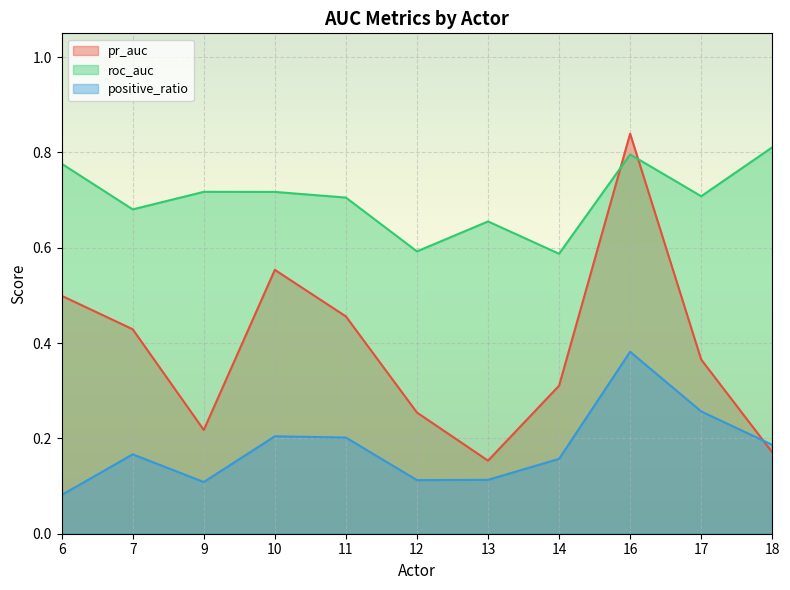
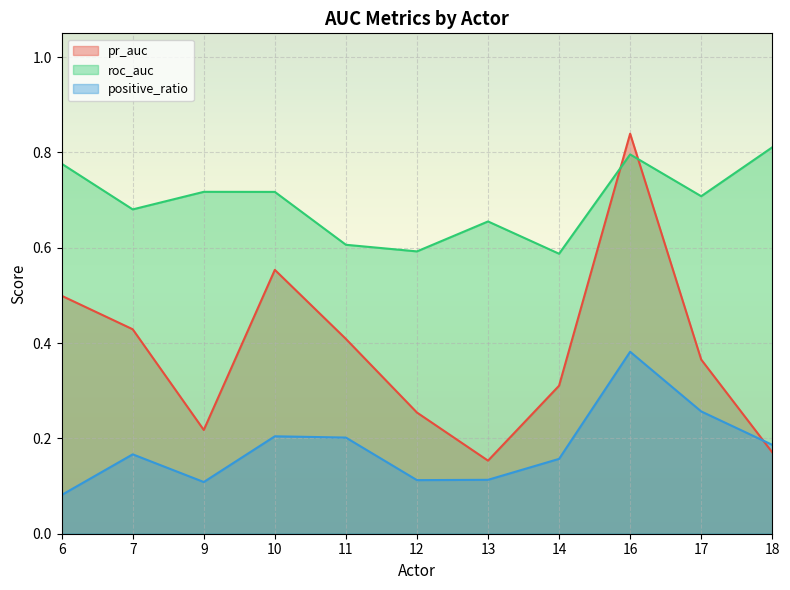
  {
    "pr_auc": {
      "6": 0.50,
      "7": 0.43,
      "9": 0.22,
      "10": 0.55,
-     "11": 0.46,
+     "11": 0.41,
      "12": 0.25,
      "13": 0.15,
      "14": 0.31,
      "16": 0.84,
      "17": 0.37,
      "18": 0.17
    },
    "roc_auc": {
      "6": 0.78,
      "7": 0.68,
      "9": 0.72,
      "10": 0.72,
-     "11": 0.71,
+     "11": 0.61,
      "12": 0.59,
      "13": 0.66,
      "14": 0.59,
      "16": 0.80,
      "17": 0.71,
      "18": 0.81
    },
    "positive_ratio": {
      "6": 0.08,
      "7": 0.17,
      "9": 0.11,
      "10": 0.20,
      "11": 0.20,
      "12": 0.11,
      "13": 0.11,
      "14": 0.16,
      "16": 0.38,
      "17": 0.26,
      "18": 0.19
    }
  }
